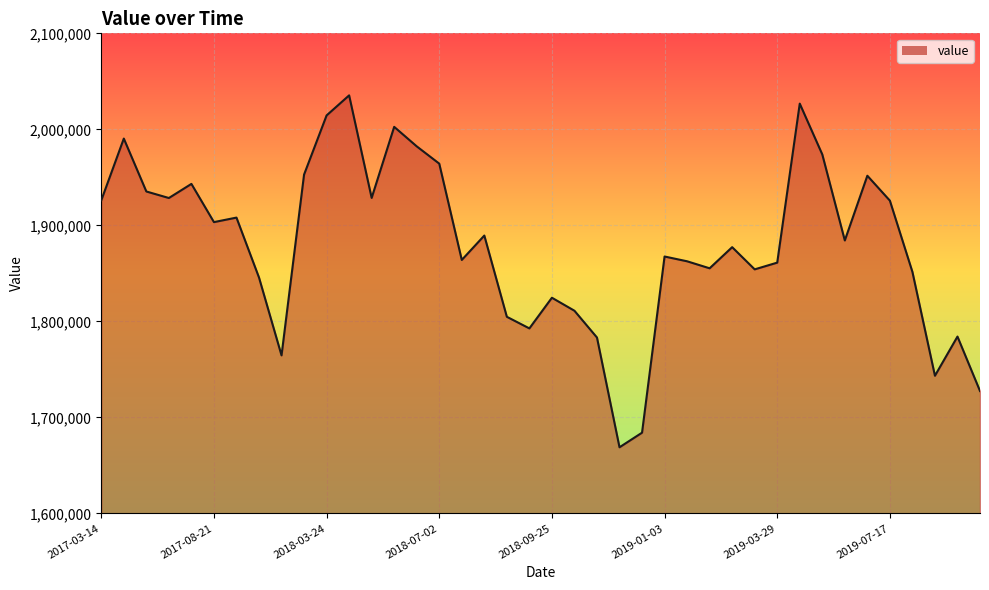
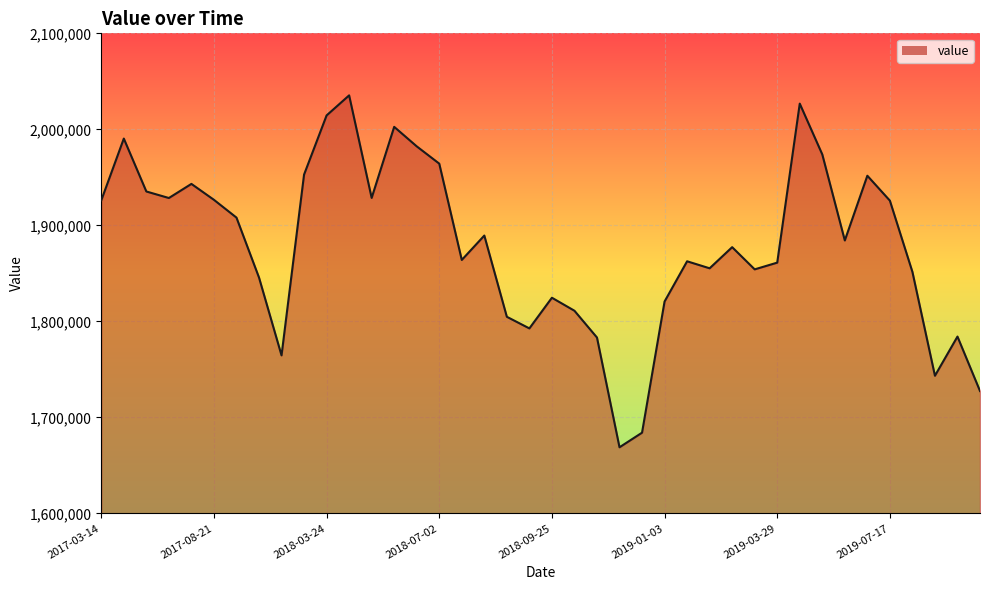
  {
    "2017-03-14": "1,930,000",
-   "2017-08-21": "1,900,000",
+   "2017-08-21": "1,930,000",
    "2018-03-24": "2,010,000",
    "2018-07-02": "1,960,000",
    "2018-09-25": "1,820,000",
-   "2019-01-03": "1,870,000",
+   "2019-01-03": "1,820,000",
    "2019-03-29": "1,860,000",
    "2019-07-17": "1,930,000"
  }
